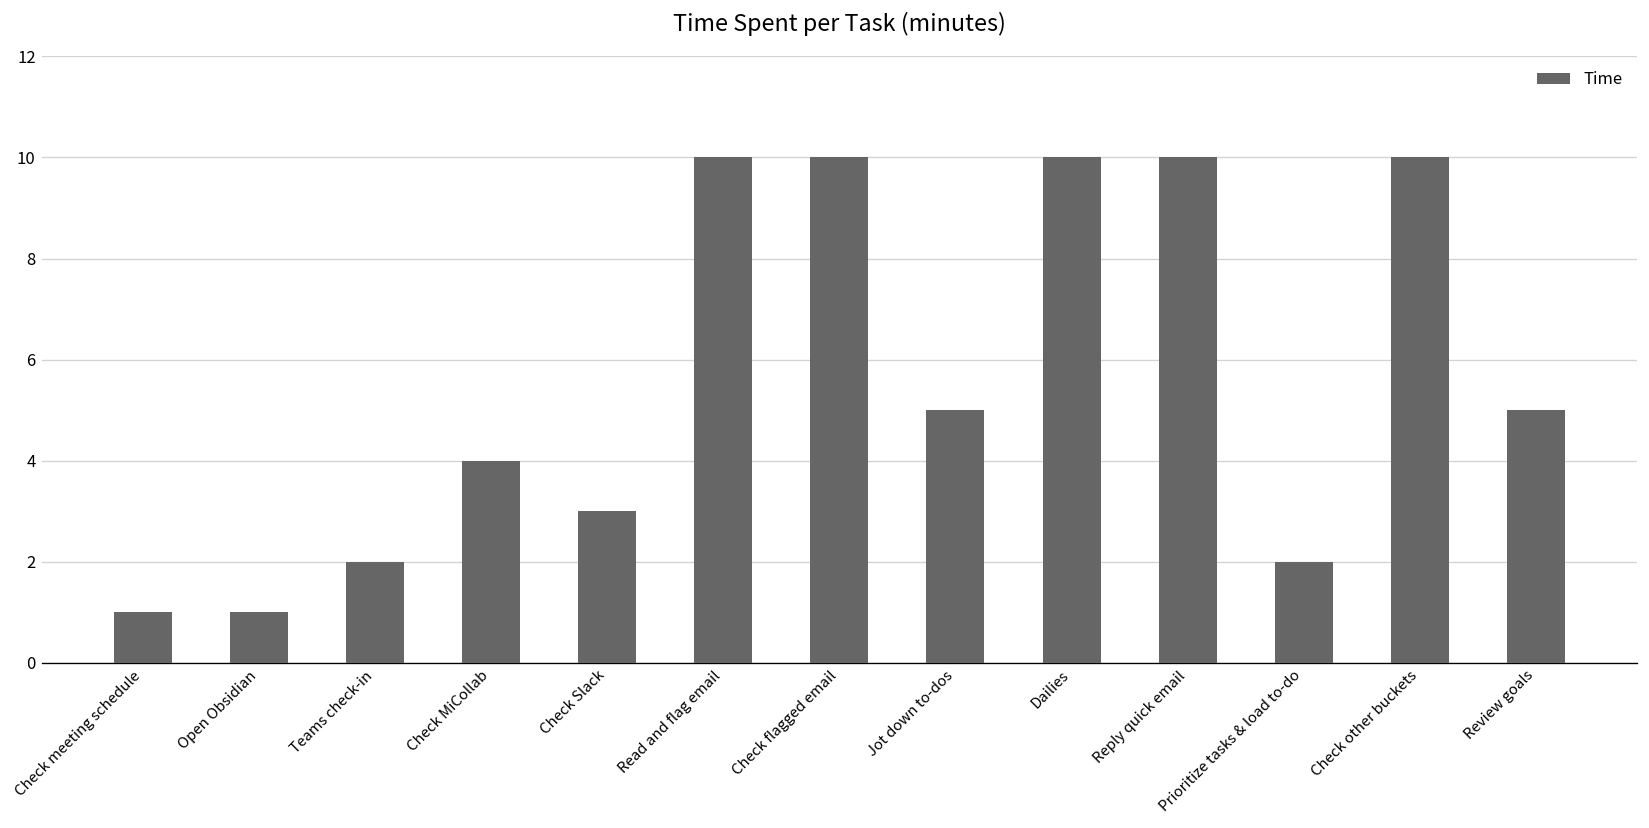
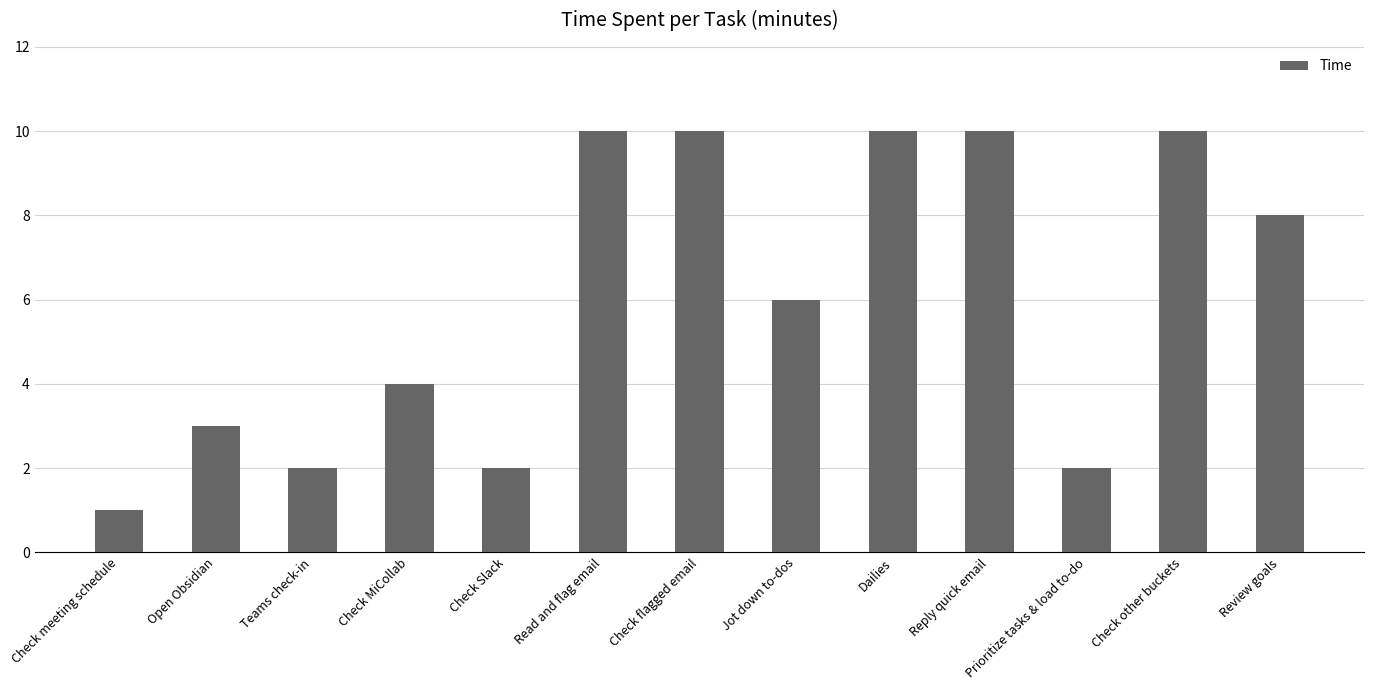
  {
    "Check meeting schedule": 1,
-   "Open Obsidian": 1,
+   "Open Obsidian": 3,
    "Teams check-in": 2,
    "Check MiCollab": 4,
-   "Check Slack": 3,
+   "Check Slack": 2,
    "Read and flag email": 10,
    "Check flagged email": 10,
-   "Jot down to-dos": 5,
+   "Jot down to-dos": 6,
    "Dailies": 10,
    "Reply quick email": 10,
    "Prioritize tasks & load to-do": 2,
    "Check other buckets": 10,
-   "Review goals": 5
+   "Review goals": 8
  }
